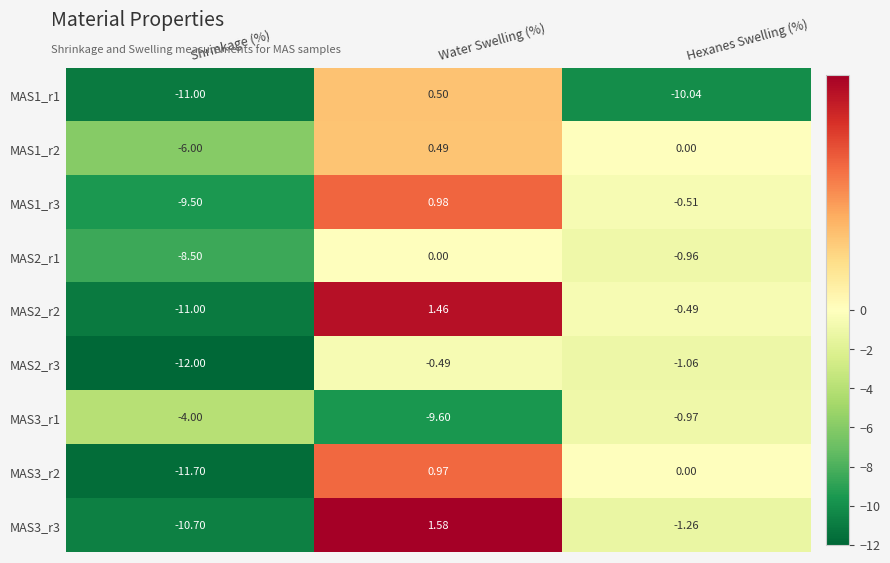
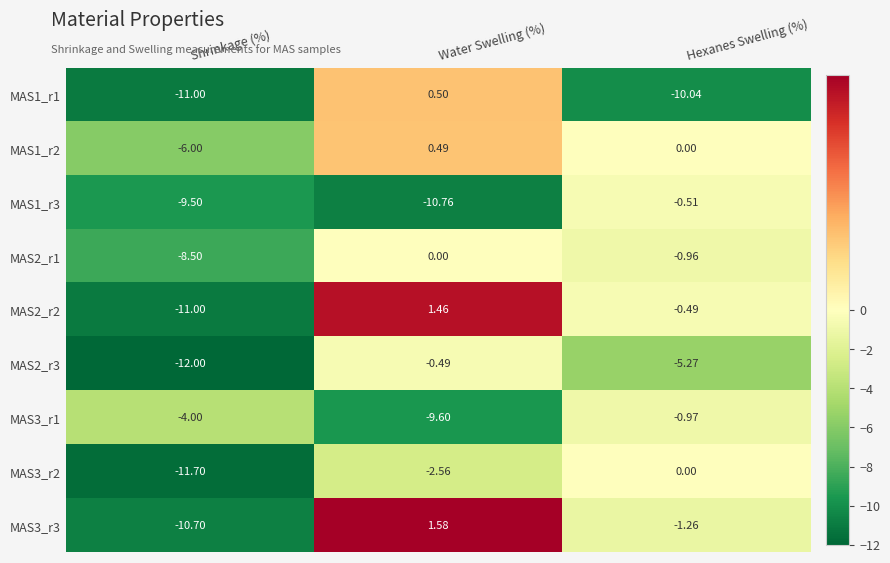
  {
    "MAS1_r1": {
      "Shrinkage (%)": -11.00,
      "Water Swelling (%)": 0.50,
      "Hexanes Swelling (%)": -10.04
    },
    "MAS1_r2": {
      "Shrinkage (%)": -6.00,
      "Water Swelling (%)": 0.49,
      "Hexanes Swelling (%)": 0.00
    },
    "MAS1_r3": {
      "Shrinkage (%)": -9.50,
-     "Water Swelling (%)": 0.98,
+     "Water Swelling (%)": -10.76,
      "Hexanes Swelling (%)": -0.51
    },
    "MAS2_r1": {
      "Shrinkage (%)": -8.50,
      "Water Swelling (%)": 0.00,
      "Hexanes Swelling (%)": -0.96
    },
    "MAS2_r2": {
      "Shrinkage (%)": -11.00,
      "Water Swelling (%)": 1.46,
      "Hexanes Swelling (%)": -0.49
    },
    "MAS2_r3": {
      "Shrinkage (%)": -12.00,
      "Water Swelling (%)": -0.49,
-     "Hexanes Swelling (%)": -1.06
+     "Hexanes Swelling (%)": -5.27
    },
    "MAS3_r1": {
      "Shrinkage (%)": -4.00,
      "Water Swelling (%)": -9.60,
      "Hexanes Swelling (%)": -0.97
    },
    "MAS3_r2": {
      "Shrinkage (%)": -11.70,
-     "Water Swelling (%)": 0.97,
+     "Water Swelling (%)": -2.56,
      "Hexanes Swelling (%)": 0.00
    },
    "MAS3_r3": {
      "Shrinkage (%)": -10.70,
      "Water Swelling (%)": 1.58,
      "Hexanes Swelling (%)": -1.26
    }
  }
